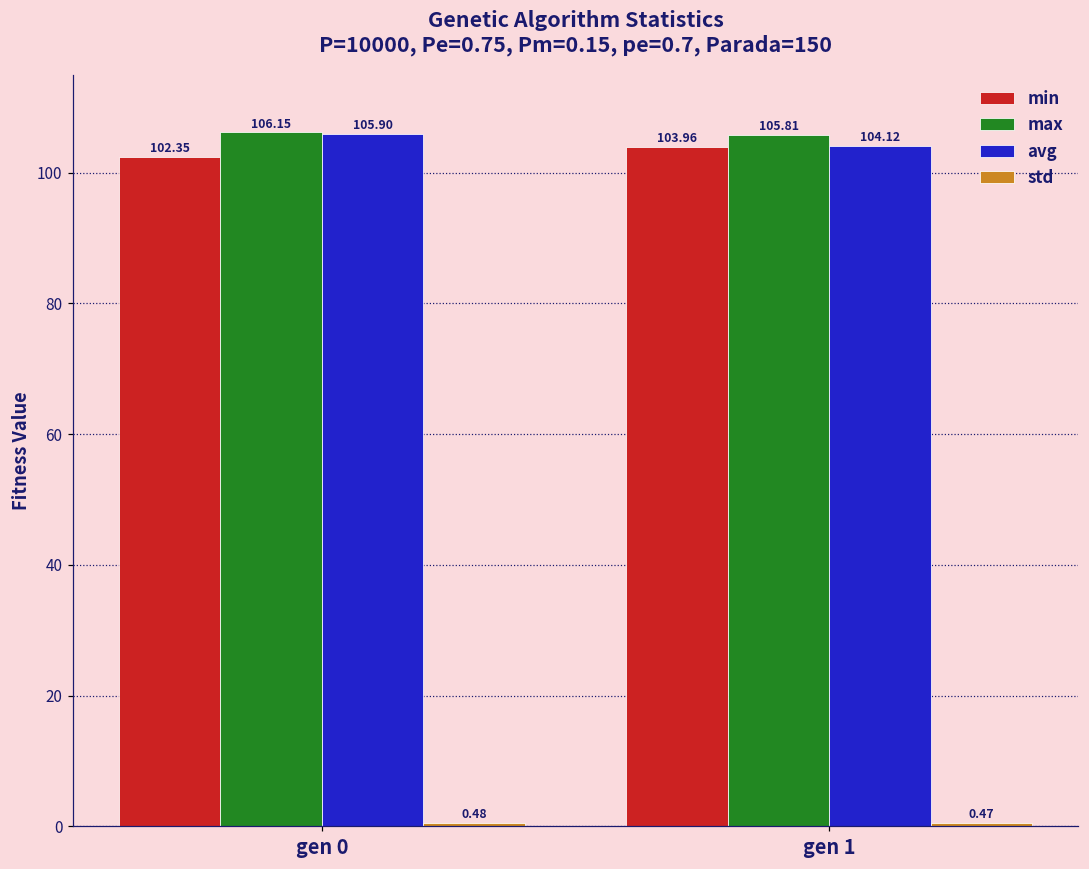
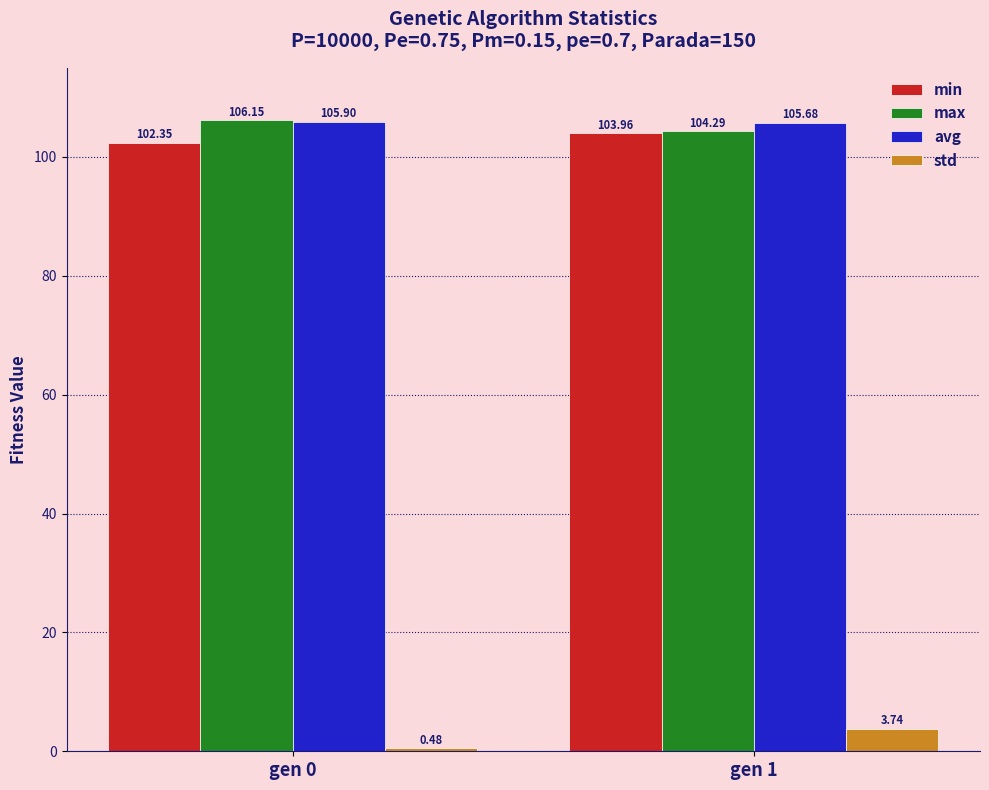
  {
    "min": {
      "gen 0": 102.35,
      "gen 1": 103.96
    },
    "max": {
      "gen 0": 106.15,
-     "gen 1": 105.81
+     "gen 1": 104.29
    },
    "avg": {
      "gen 0": 105.90,
-     "gen 1": 104.12
+     "gen 1": 105.68
    },
    "std": {
      "gen 0": 0.48,
-     "gen 1": 0.47
+     "gen 1": 3.74
    }
  }
